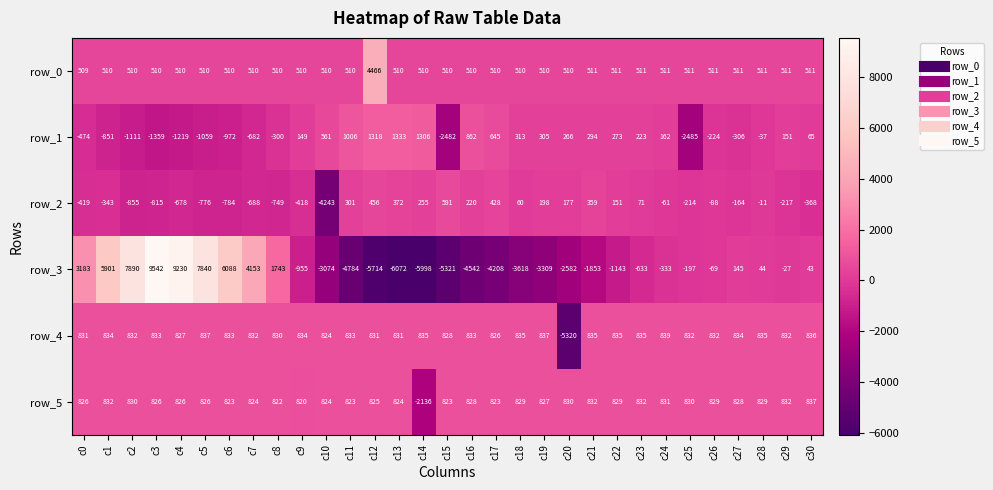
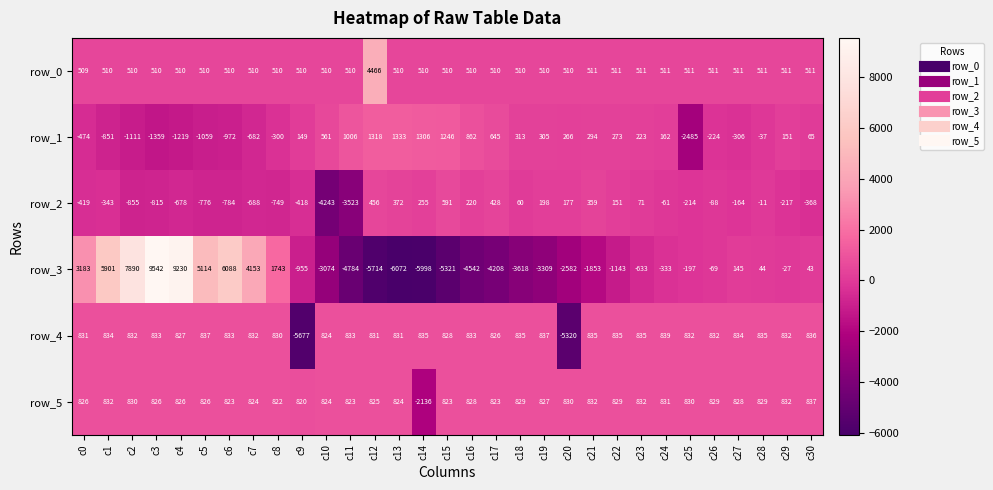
  {
    "row_0": {
      "c0": 509,
      "c1": 510,
      "c2": 510,
      "c3": 510,
      "c4": 510,
      "c5": 510,
      "c6": 510,
      "c7": 510,
      "c8": 510,
      "c9": 510,
      "c10": 510,
      "c11": 510,
      "c12": 4466,
      "c13": 510,
      "c14": 510,
      "c15": 510,
      "c16": 510,
      "c17": 510,
      "c18": 510,
      "c19": 510,
      "c20": 510,
      "c21": 511,
      "c22": 511,
      "c23": 511,
      "c24": 511,
      "c25": 511,
      "c26": 511,
      "c27": 511,
      "c28": 511,
      "c29": 511,
      "c30": 511
    },
    "row_1": {
      "c0": -474,
      "c1": -851,
      "c2": -1111,
      "c3": -1359,
      "c4": -1219,
      "c5": -1059,
      "c6": -972,
      "c7": -682,
      "c8": -300,
      "c9": 149,
      "c10": 561,
      "c11": 1006,
      "c12": 1318,
      "c13": 1333,
      "c14": 1306,
-     "c15": -2482,
+     "c15": 1246,
      "c16": 862,
      "c17": 645,
      "c18": 313,
      "c19": 305,
      "c20": 266,
      "c21": 294,
      "c22": 273,
      "c23": 223,
      "c24": 162,
      "c25": -2485,
      "c26": -224,
      "c27": -306,
      "c28": -37,
      "c29": 151,
      "c30": 65
    },
    "row_2": {
      "c0": -419,
      "c1": -343,
      "c2": -855,
      "c3": -815,
      "c4": -678,
      "c5": -776,
      "c6": -784,
      "c7": -688,
      "c8": -749,
      "c9": -418,
      "c10": -4243,
-     "c11": 301,
+     "c11": -3523,
      "c12": 456,
      "c13": 372,
      "c14": 255,
      "c15": 591,
      "c16": 220,
      "c17": 428,
      "c18": 60,
      "c19": 198,
      "c20": 177,
      "c21": 359,
      "c22": 151,
      "c23": 71,
      "c24": -61,
      "c25": -214,
      "c26": -88,
      "c27": -164,
      "c28": -11,
      "c29": -217,
      "c30": -368
    },
    "row_3": {
      "c0": 3183,
      "c1": 5901,
      "c2": 7890,
      "c3": 9542,
      "c4": 9230,
-     "c5": 7840,
+     "c5": 5114,
      "c6": 6088,
      "c7": 4153,
      "c8": 1743,
      "c9": -955,
      "c10": -3074,
      "c11": -4784,
      "c12": -5714,
      "c13": -6072,
      "c14": -5998,
      "c15": -5321,
      "c16": -4542,
      "c17": -4208,
      "c18": -3618,
      "c19": -3309,
      "c20": -2582,
      "c21": -1853,
      "c22": -1143,
      "c23": -633,
      "c24": -333,
      "c25": -197,
      "c26": -69,
      "c27": 145,
      "c28": 44,
      "c29": -27,
      "c30": 43
    },
    "row_4": {
      "c0": 831,
      "c1": 834,
      "c2": 832,
      "c3": 833,
      "c4": 827,
      "c5": 837,
      "c6": 833,
      "c7": 832,
      "c8": 830,
-     "c9": 834,
+     "c9": -5677,
      "c10": 824,
      "c11": 833,
      "c12": 831,
      "c13": 831,
      "c14": 835,
      "c15": 828,
      "c16": 833,
      "c17": 826,
      "c18": 835,
      "c19": 837,
      "c20": -5320,
      "c21": 835,
      "c22": 835,
      "c23": 835,
      "c24": 839,
      "c25": 832,
      "c26": 832,
      "c27": 834,
      "c28": 835,
      "c29": 832,
      "c30": 836
    },
    "row_5": {
      "c0": 826,
      "c1": 832,
      "c2": 830,
      "c3": 826,
      "c4": 826,
      "c5": 826,
      "c6": 823,
      "c7": 824,
      "c8": 822,
      "c9": 820,
      "c10": 824,
      "c11": 823,
      "c12": 825,
      "c13": 824,
      "c14": -2136,
      "c15": 823,
      "c16": 828,
      "c17": 823,
      "c18": 829,
      "c19": 827,
      "c20": 830,
      "c21": 832,
      "c22": 829,
      "c23": 832,
      "c24": 831,
      "c25": 830,
      "c26": 829,
      "c27": 828,
      "c28": 829,
      "c29": 832,
      "c30": 837
    }
  }
